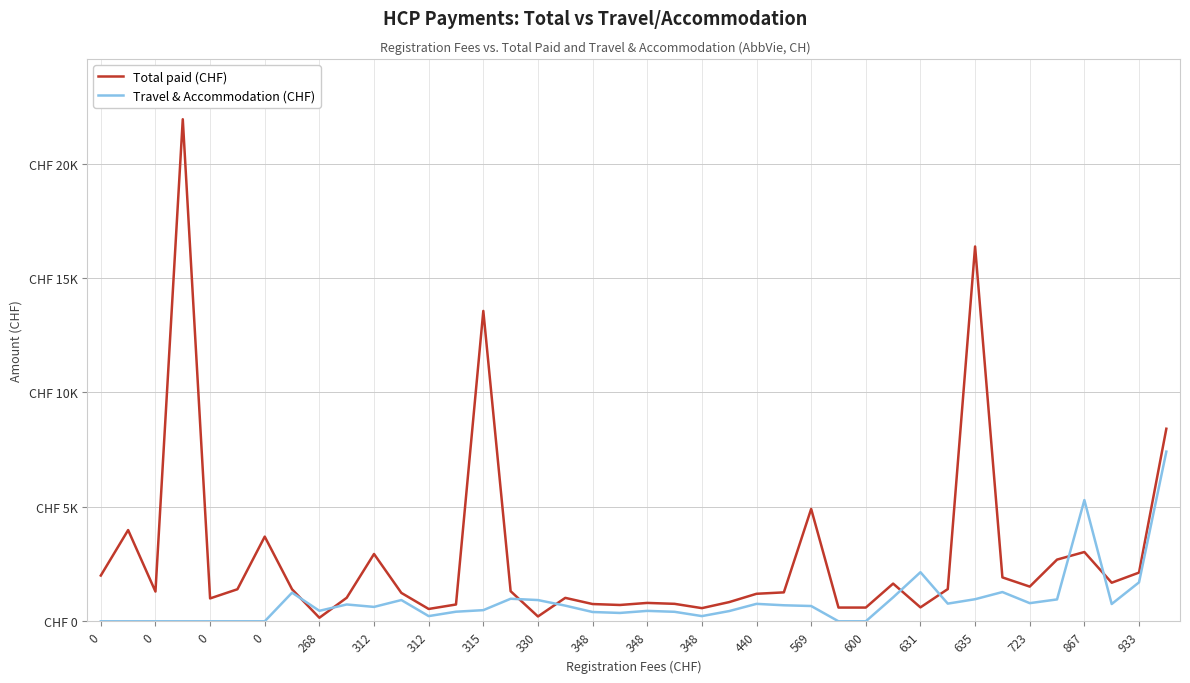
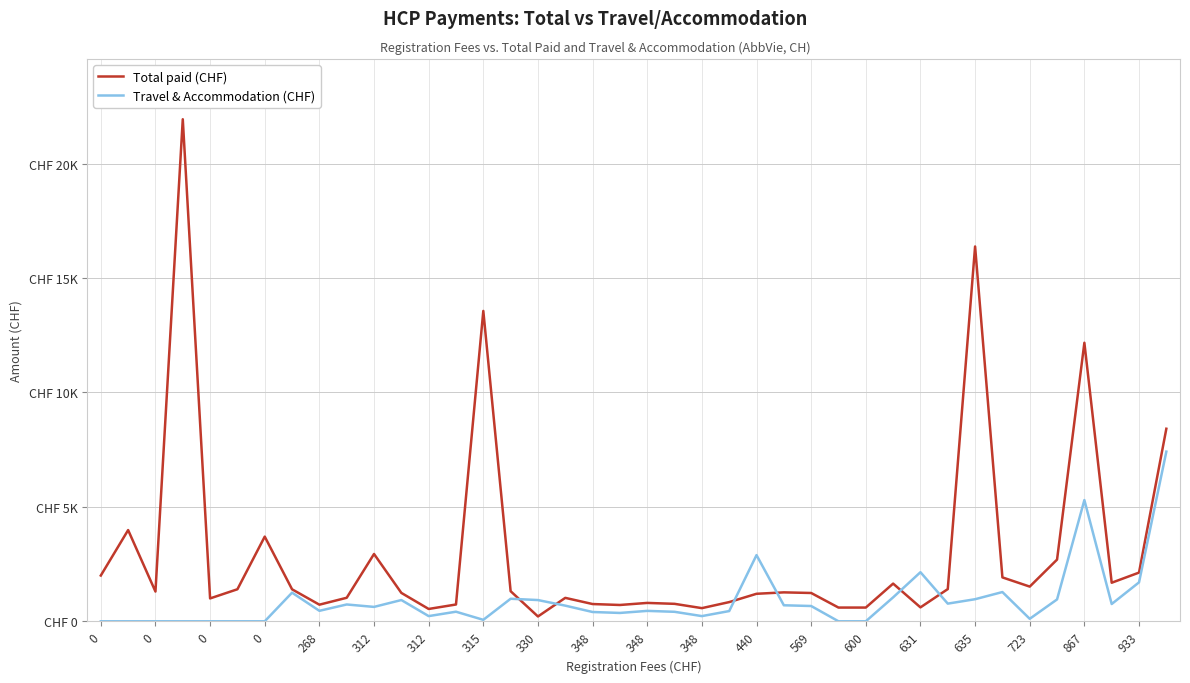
  {
    "Total paid (CHF)": {
-     "268": "CHF 200",
+     "268": "CHF 700",
      "315": "CHF 13600",
      "330": "CHF 200",
      "440": "CHF 1200",
-     "569": "CHF 4900",
+     "569": "CHF 1200",
      "600": "CHF 600",
      "631": "CHF 600",
      "635": "CHF 16400",
      "723": "CHF 1500",
-     "867": "CHF 3000",
+     "867": "CHF 12200",
      "933": "CHF 2100"
    },
    "Travel & Accommodation (CHF)": {
      "268": "CHF 500",
-     "315": "CHF 500",
+     "315": "CHF 100",
      "330": "CHF 900",
-     "440": "CHF 800",
+     "440": "CHF 2900",
      "569": "CHF 700",
      "600": "CHF 0",
      "631": "CHF 2100",
      "635": "CHF 1000",
-     "723": "CHF 800",
+     "723": "CHF 100",
      "867": "CHF 5300",
      "933": "CHF 1700"
    }
  }
